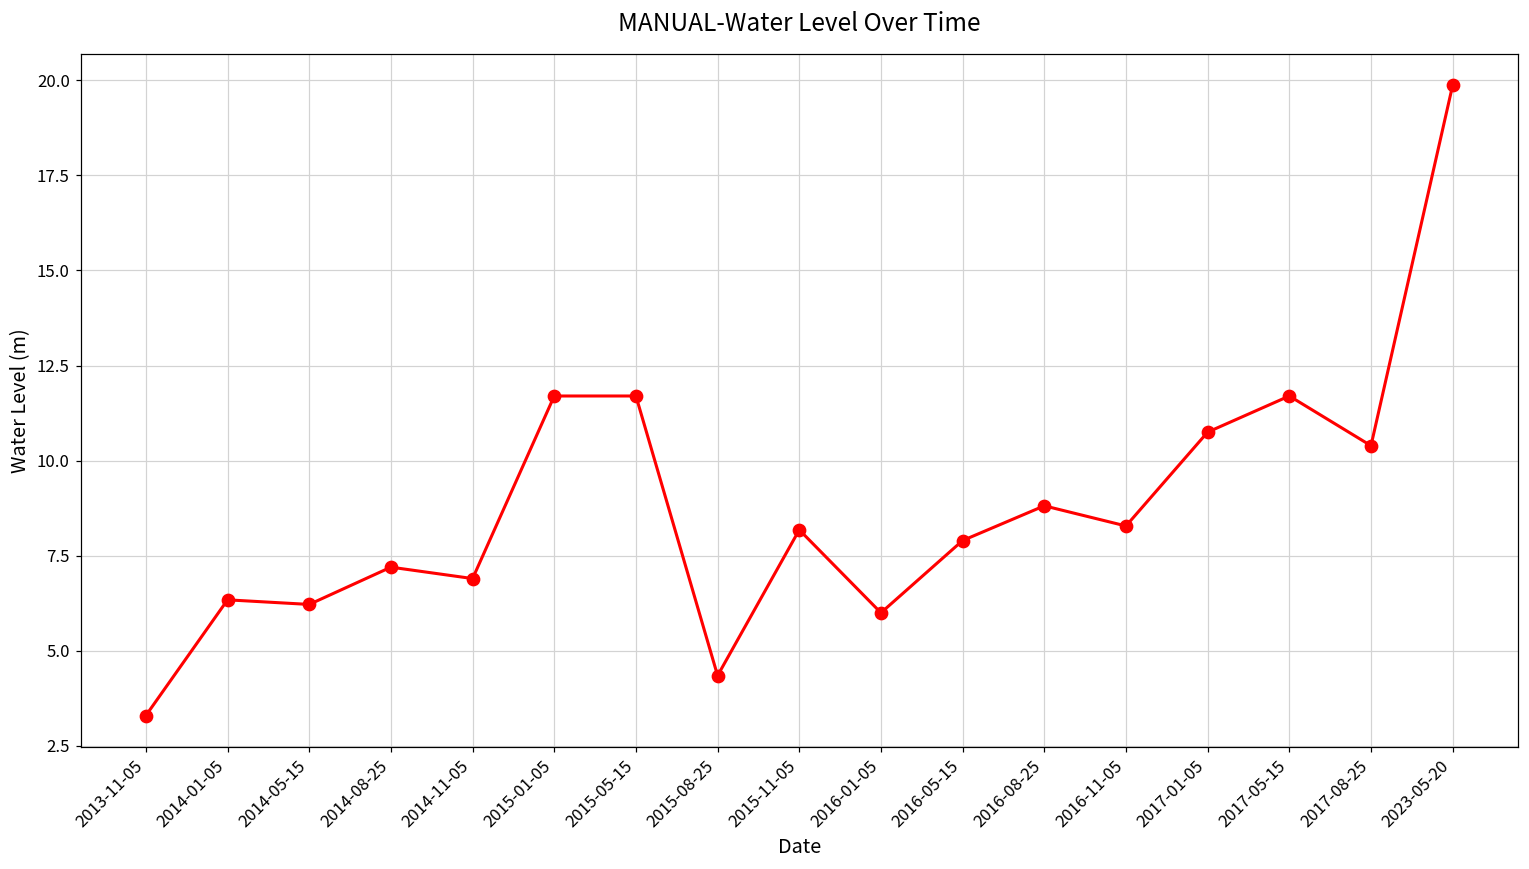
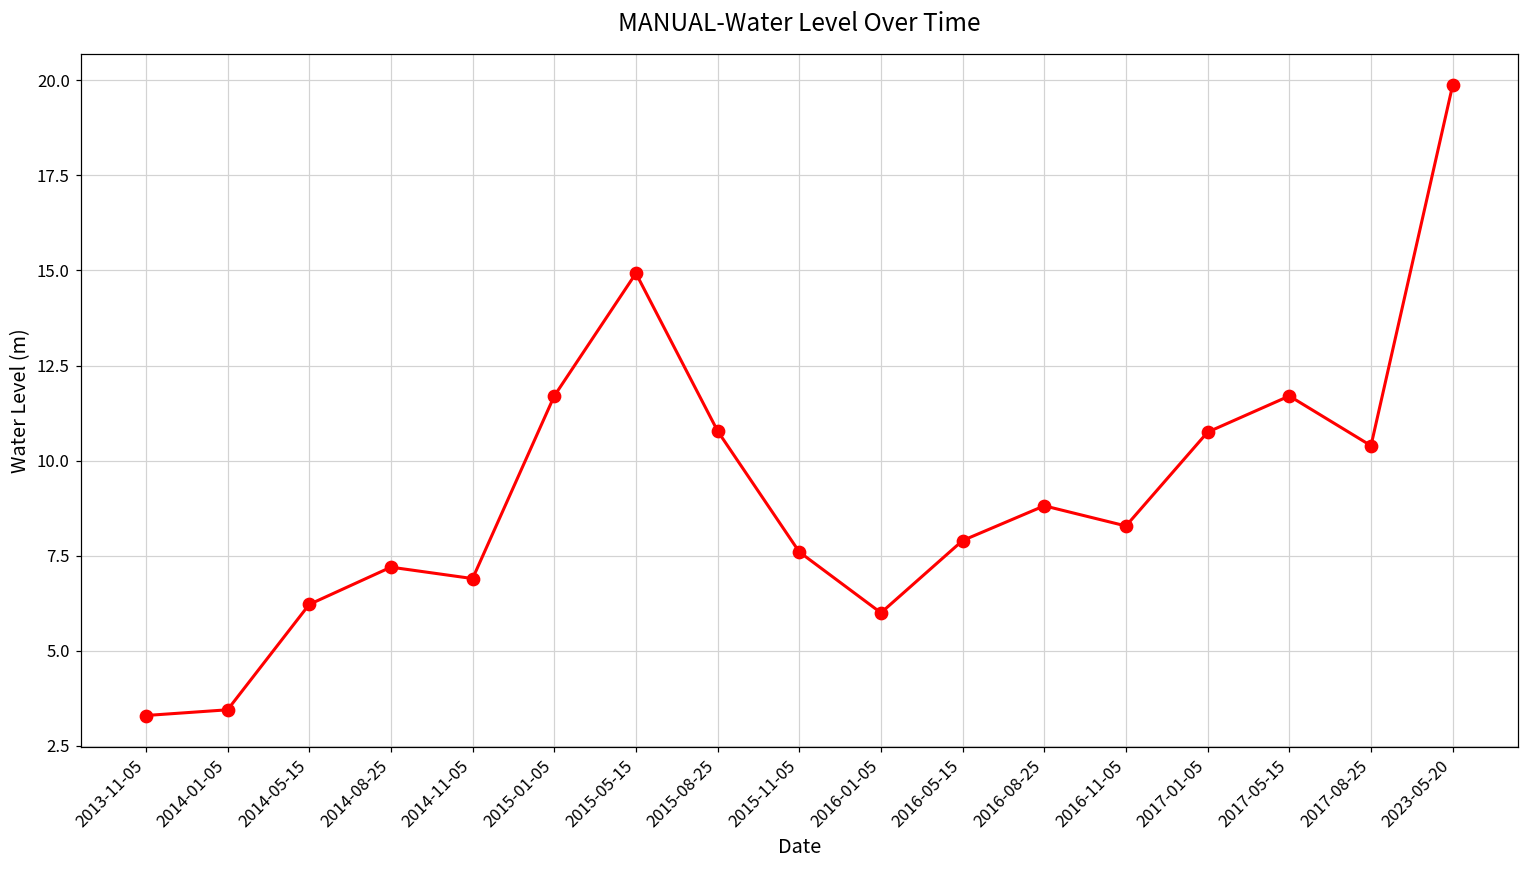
  {
    "2013-11-05": 3.3,
-   "2014-01-05": 6.3,
+   "2014-01-05": 3.5,
    "2014-05-15": 6.2,
    "2014-08-25": 7.2,
    "2014-11-05": 6.9,
    "2015-01-05": 11.7,
-   "2015-05-15": 11.7,
-   "2015-08-25": 4.3,
-   "2015-11-05": 8.2,
+   "2015-05-15": 14.9,
+   "2015-08-25": 10.8,
+   "2015-11-05": 7.6,
    "2016-01-05": 6.0,
    "2016-05-15": 7.9,
    "2016-08-25": 8.8,
    "2016-11-05": 8.3,
    "2017-01-05": 10.8,
    "2017-05-15": 11.7,
    "2017-08-25": 10.4,
    "2023-05-20": 19.9
  }
